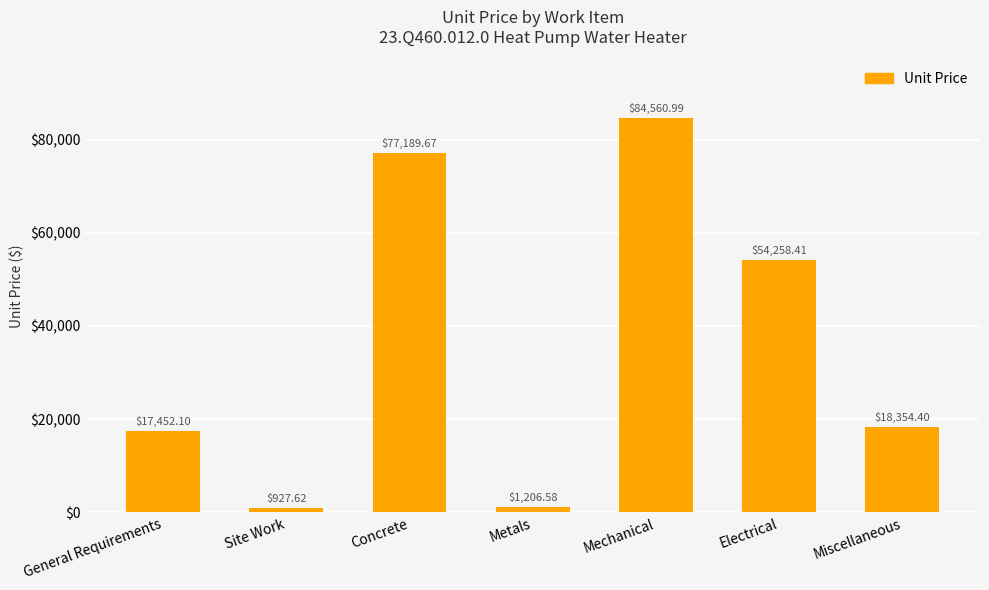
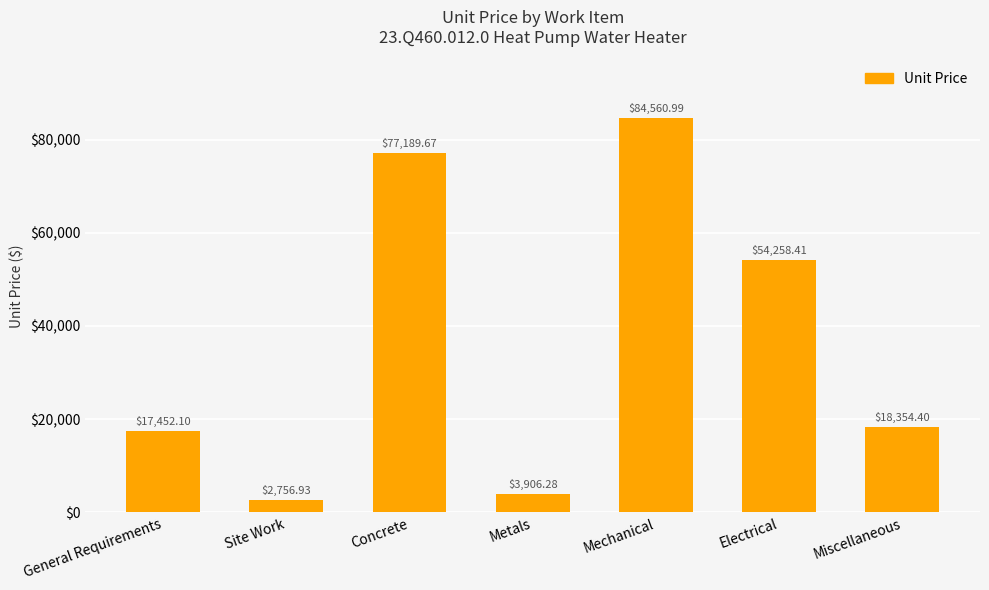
  {
    "General Requirements": "$17,452.10",
-   "Site Work": "$927.62",
+   "Site Work": "$2,756.93",
    "Concrete": "$77,189.67",
-   "Metals": "$1,206.58",
+   "Metals": "$3,906.28",
    "Mechanical": "$84,560.99",
    "Electrical": "$54,258.41",
    "Miscellaneous": "$18,354.40"
  }
